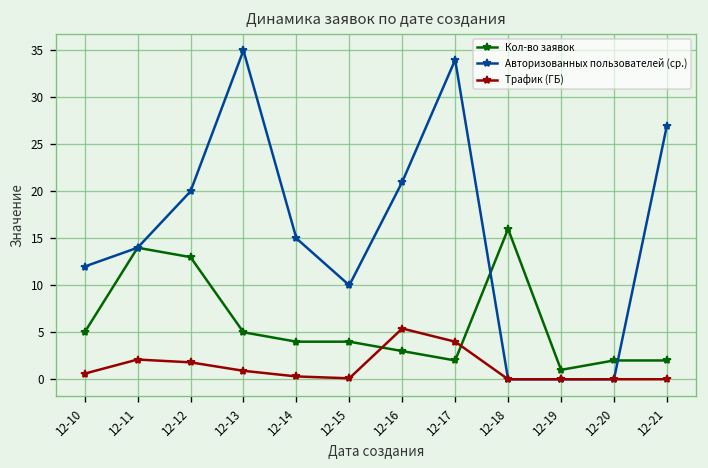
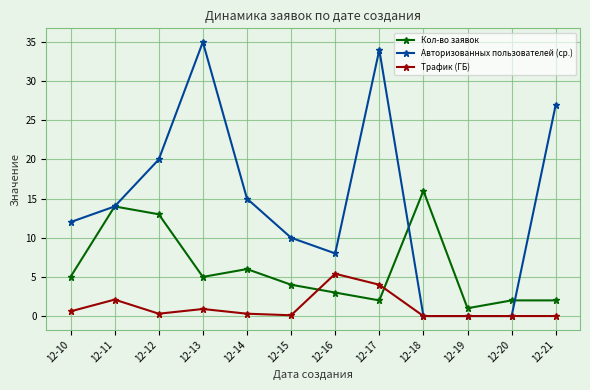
  {
    "Кол-во заявок": {
      "12-10": 5,
      "12-12": 13,
      "12-13": 5,
-     "12-14": 4,
+     "12-14": 6,
      "12-15": 4,
      "12-16": 3,
      "12-17": 2,
      "12-18": 16,
      "12-19": 1,
      "12-20": 2,
      "12-21": 2
    },
    "Авторизованных пользователей (ср.)": {
      "12-10": 12,
      "12-12": 20,
      "12-13": 35,
      "12-14": 15,
      "12-15": 10,
-     "12-16": 21,
+     "12-16": 8,
      "12-17": 34,
      "12-21": 27
    },
    "Трафик (ГБ)": {
      "12-10": 1,
      "12-11": 2,
-     "12-12": 2,
+     "12-12": 0,
      "12-13": 1,
      "12-14": 0,
      "12-15": 0,
      "12-16": 5,
      "12-17": 4,
      "12-21": 0
    }
  }
